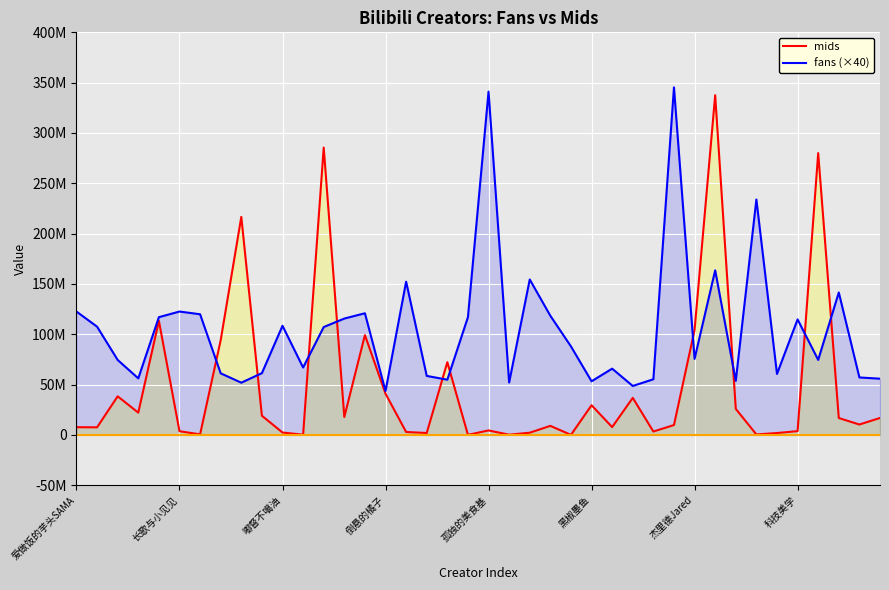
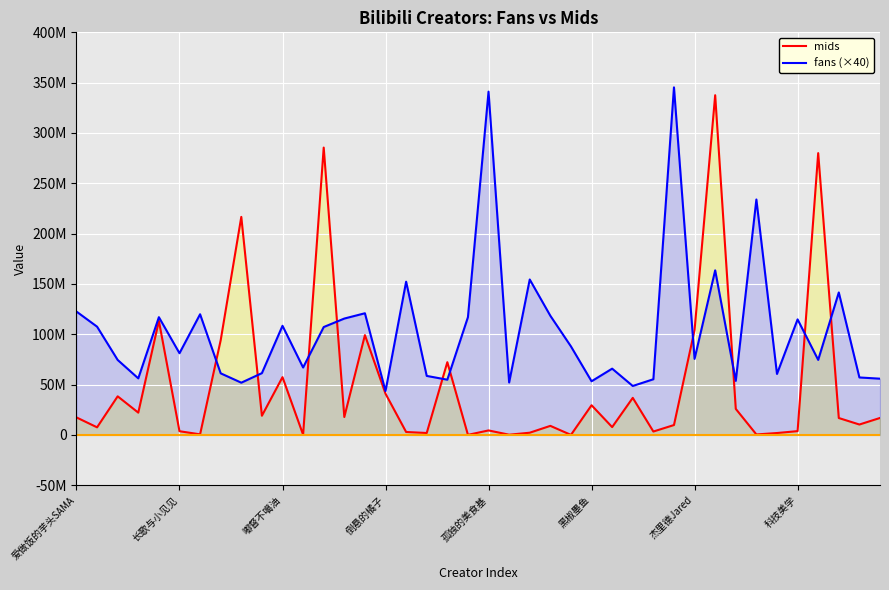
  {
    "mids": {
-     "爱做饭的芋头SAMA": 8000000,
+     "爱做饭的芋头SAMA": 17000000,
      "长歌与小见见": 4000000,
-     "嘟督不噶油": 2000000,
+     "嘟督不噶油": 57000000,
      "倒悬的橘子": 41000000,
      "孤独的美食基": 4000000,
      "黑椒墨鱼": 29000000,
      "杰里德Jared": 104000000,
      "科技美学": 4000000
    },
    "fans (×40)": {
      "爱做饭的芋头SAMA": 123000000,
-     "长歌与小见见": 123000000,
+     "长歌与小见见": 81000000,
      "嘟督不噶油": 108000000,
      "倒悬的橘子": 44000000,
      "孤独的美食基": 341000000,
      "黑椒墨鱼": 53000000,
      "杰里德Jared": 76000000,
      "科技美学": 115000000
    }
  }
